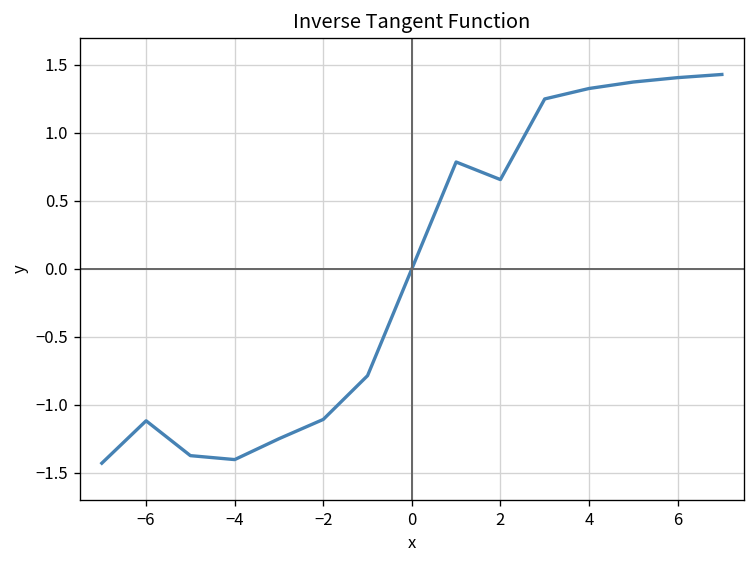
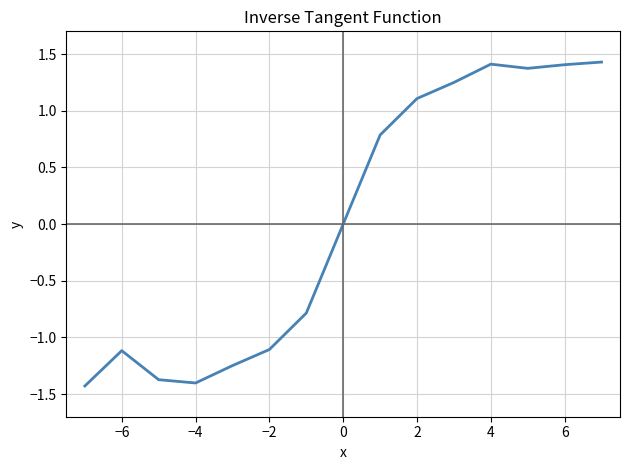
  {
    "−6": -1.12,
    "−4": -1.40,
    "−2": -1.11,
    "0": 0.00,
-   "2": 0.66,
-   "4": 1.33,
+   "2": 1.11,
+   "4": 1.41,
    "6": 1.41
  }
